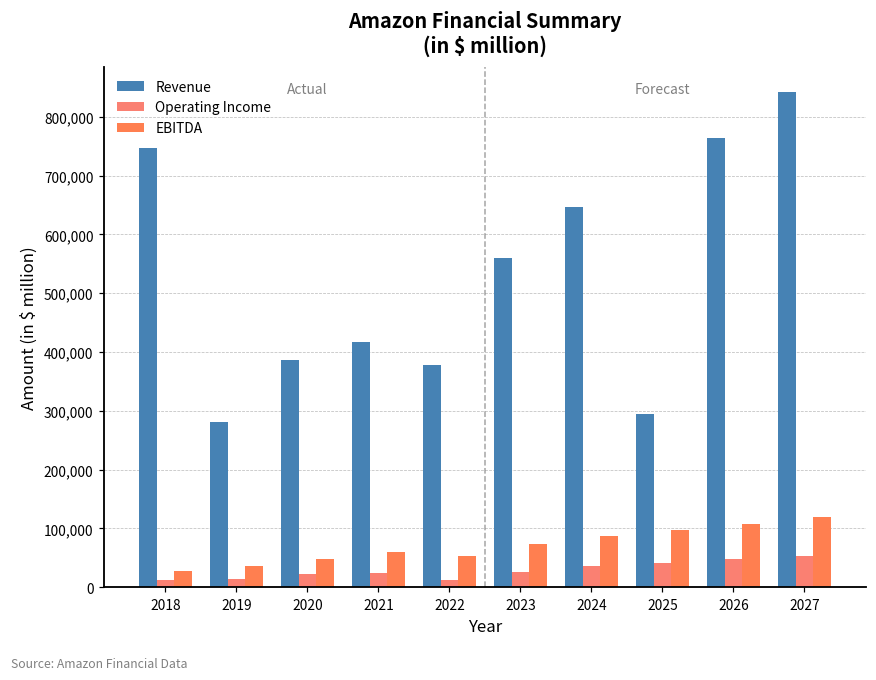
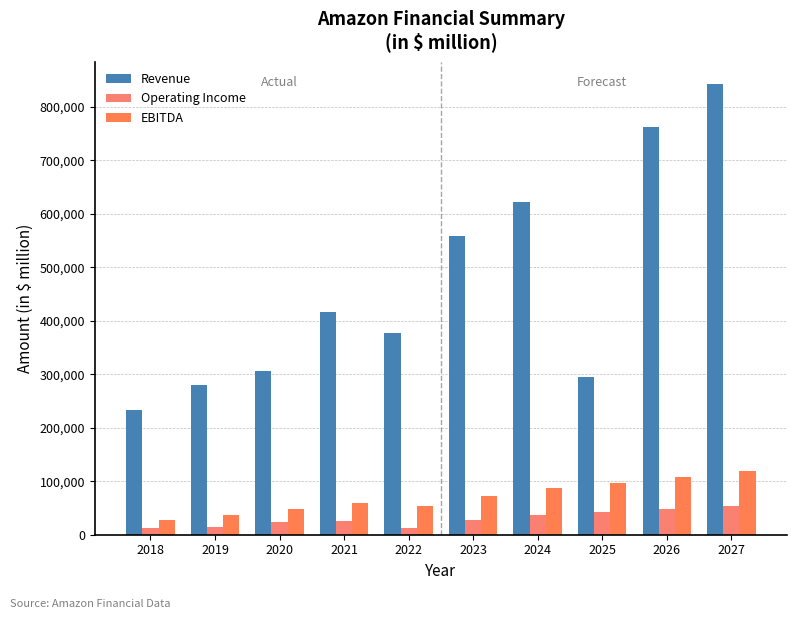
  {
    "Revenue": {
-     "2018": "750,000",
+     "2018": "230,000",
      "2019": "280,000",
-     "2020": "390,000",
+     "2020": "310,000",
      "2021": "420,000",
      "2022": "380,000",
      "2023": "560,000",
-     "2024": "650,000",
+     "2024": "620,000",
      "2025": "300,000",
      "2026": "760,000",
      "2027": "840,000"
    }
  }
